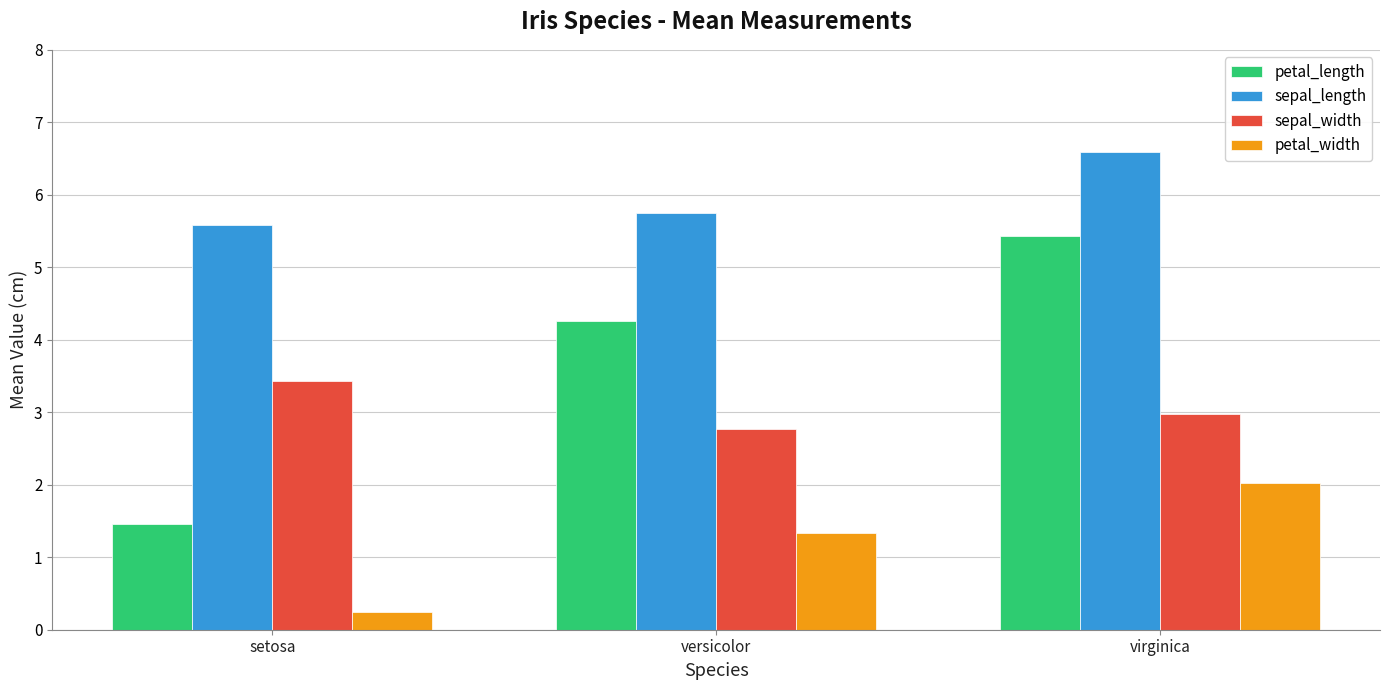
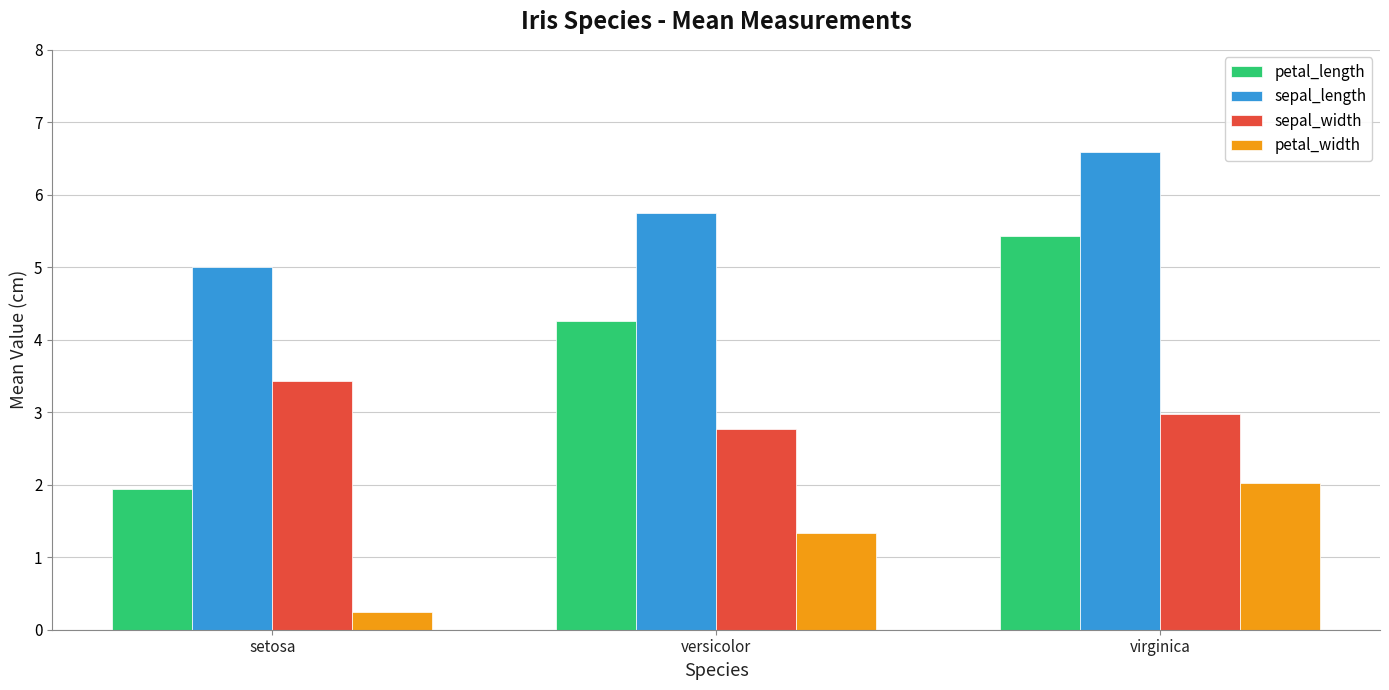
  {
    "petal_length": {
-     "setosa": 1.5,
+     "setosa": 1.9,
      "versicolor": 4.3,
      "virginica": 5.4
    },
    "sepal_length": {
-     "setosa": 5.6,
+     "setosa": 5.0,
      "versicolor": 5.8,
      "virginica": 6.6
    },
    "sepal_width": {
      "setosa": 3.4,
      "versicolor": 2.8,
      "virginica": 3.0
    },
    "petal_width": {
      "setosa": 0.2,
      "versicolor": 1.3,
      "virginica": 2.0
    }
  }
